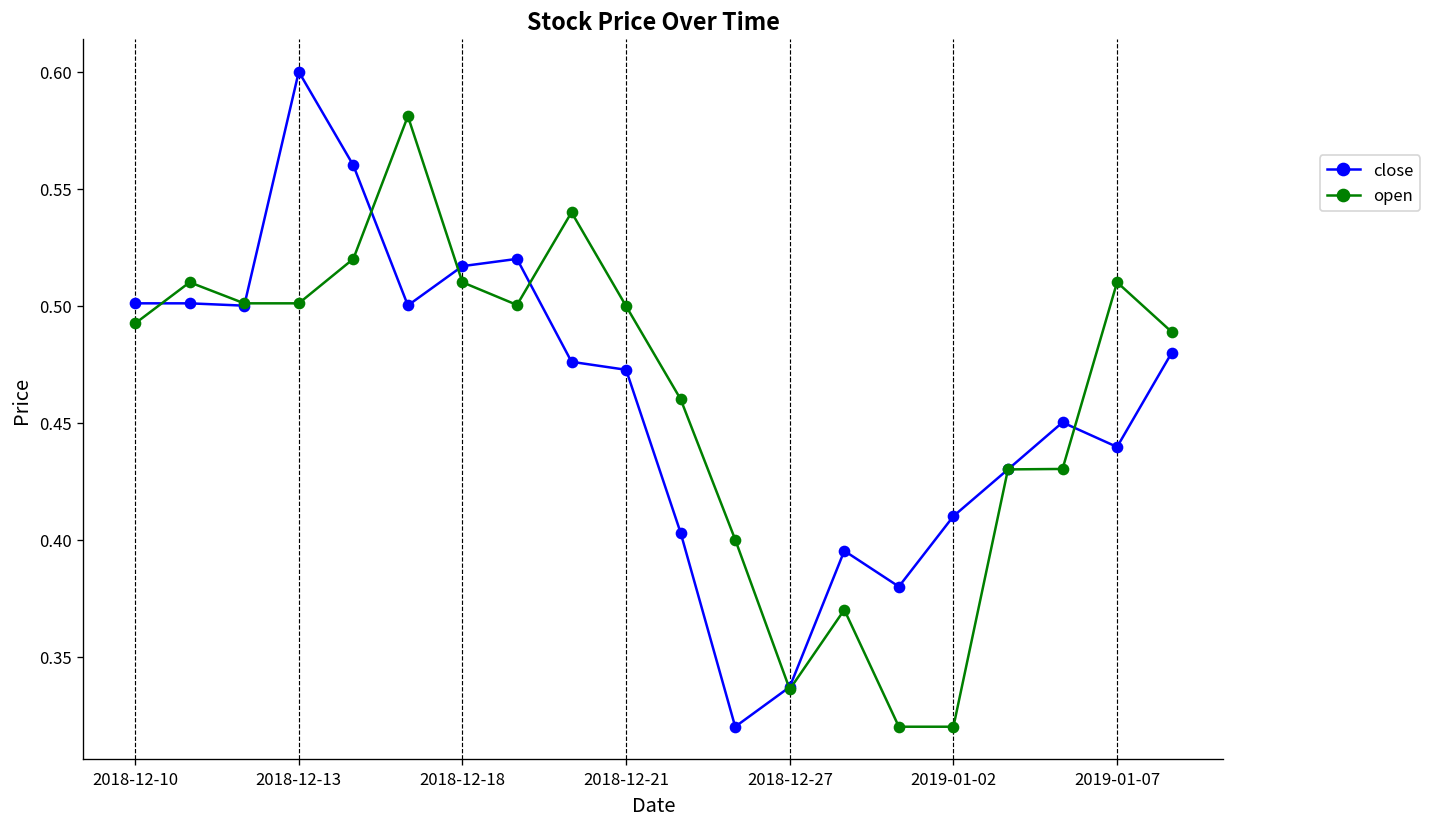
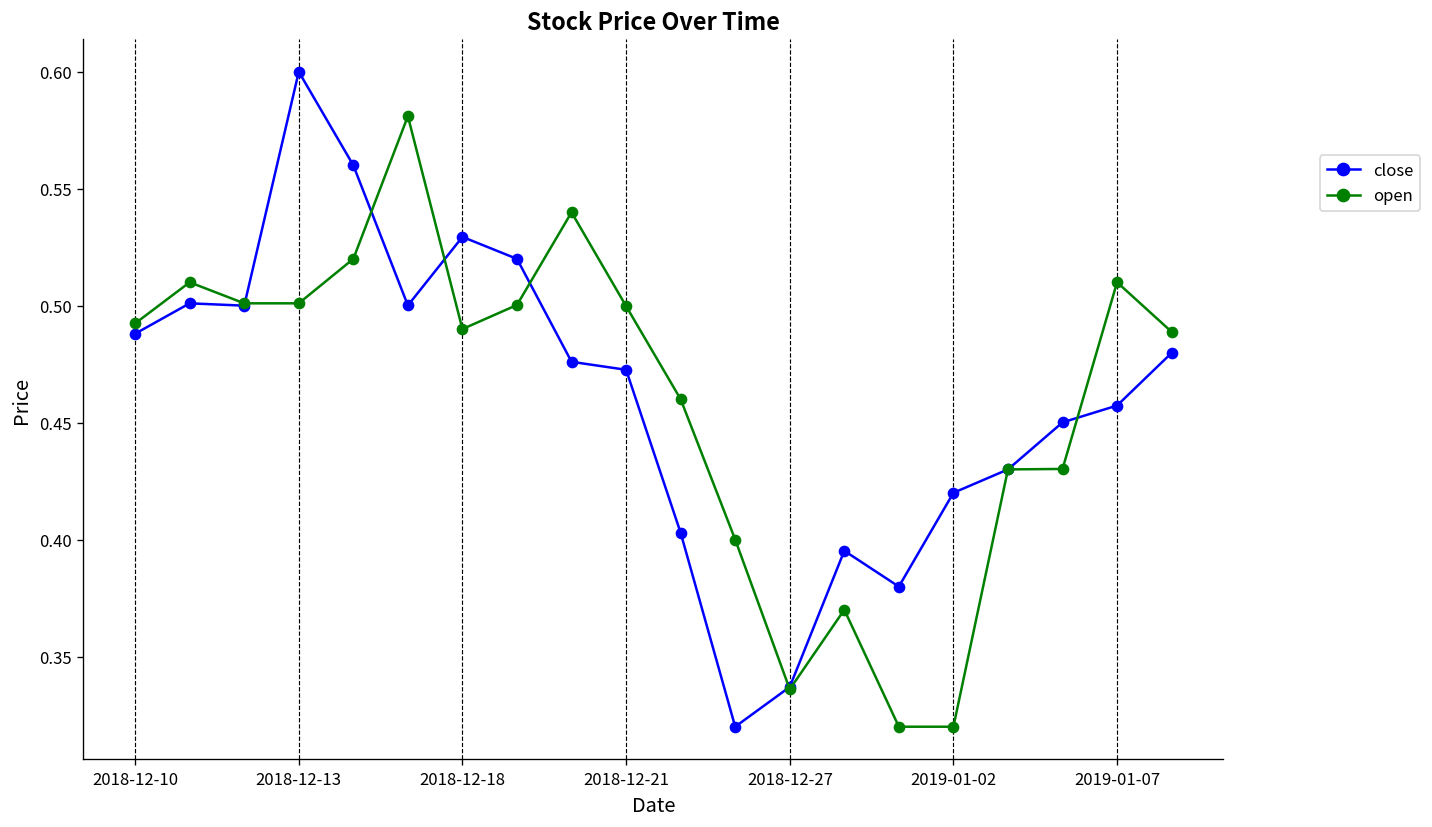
  {
    "close": {
-     "2018-12-10": 0.501,
+     "2018-12-10": 0.488,
      "2018-12-13": 0.600,
-     "2018-12-18": 0.517,
+     "2018-12-18": 0.529,
      "2018-12-21": 0.473,
-     "2019-01-02": 0.41,
-     "2019-01-07": 0.440
+     "2019-01-02": 0.42,
+     "2019-01-07": 0.457
    },
    "open": {
      "2018-12-10": 0.492,
      "2018-12-13": 0.50,
-     "2018-12-18": 0.51,
+     "2018-12-18": 0.49,
      "2018-12-21": 0.50,
      "2019-01-02": 0.32,
      "2019-01-07": 0.51
    }
  }
